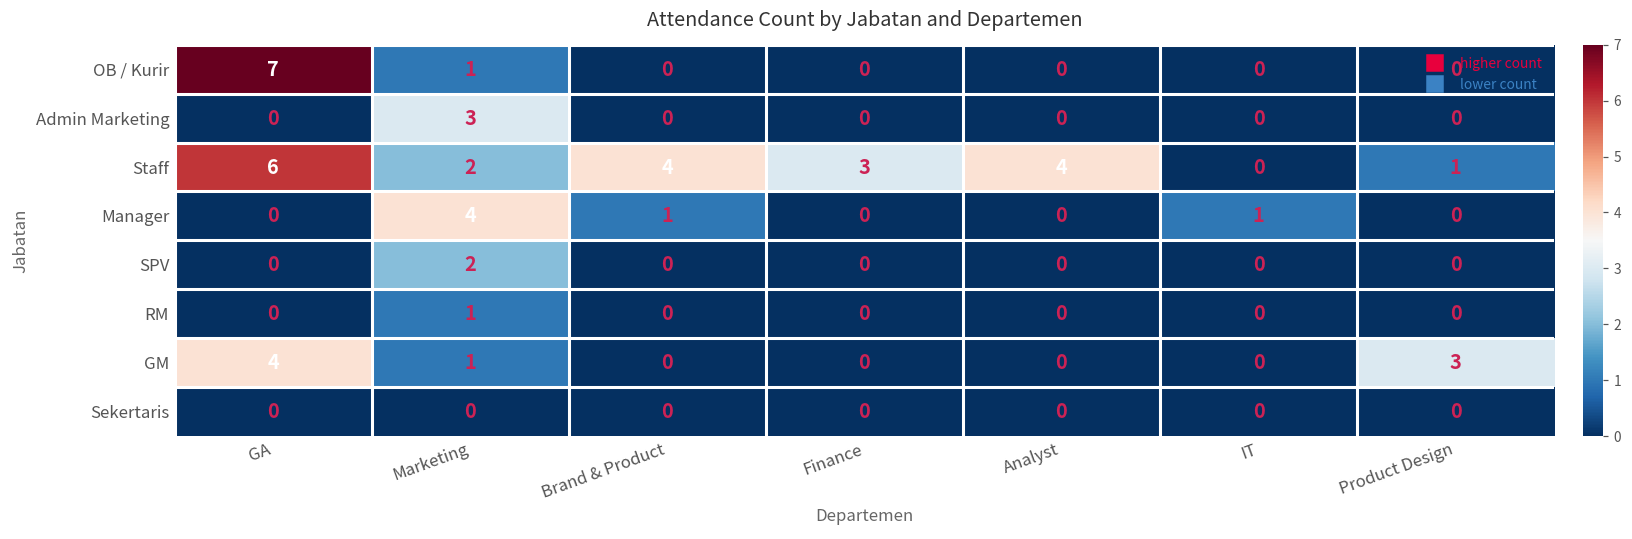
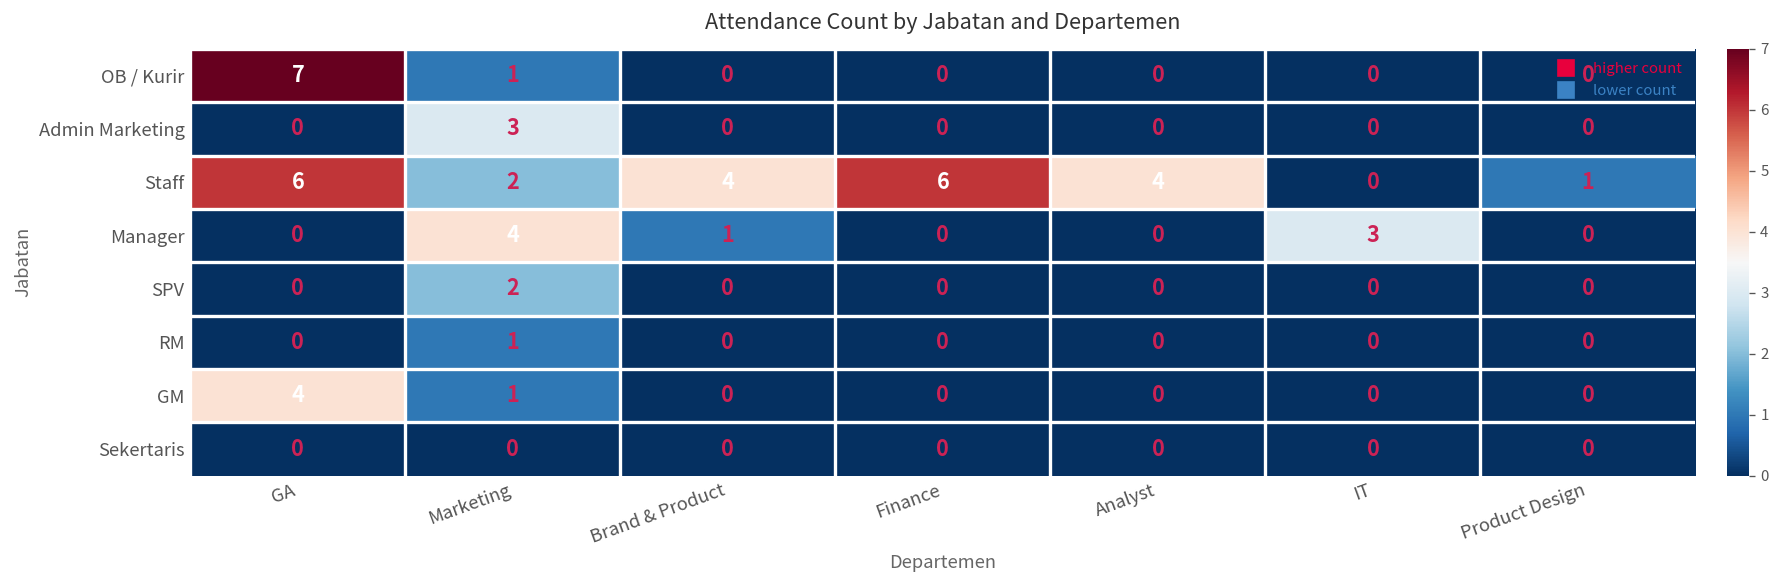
  {
    "OB / Kurir": {
      "GA": 7,
      "Marketing": 1,
      "Brand & Product": 0,
      "Finance": 0,
      "Analyst": 0,
      "IT": 0,
      "Product Design": 0
    },
    "Admin Marketing": {
      "GA": 0,
      "Marketing": 3,
      "Brand & Product": 0,
      "Finance": 0,
      "Analyst": 0,
      "IT": 0,
      "Product Design": 0
    },
    "Staff": {
      "GA": 6,
      "Marketing": 2,
-     "Finance": 3,
+     "Finance": 6,
      "IT": 0,
      "Product Design": 1
    },
    "Manager": {
      "GA": 0,
      "Brand & Product": 1,
      "Finance": 0,
      "Analyst": 0,
-     "IT": 1,
+     "IT": 3,
      "Product Design": 0
    },
    "SPV": {
      "GA": 0,
      "Marketing": 2,
      "Brand & Product": 0,
      "Finance": 0,
      "Analyst": 0,
      "IT": 0,
      "Product Design": 0
    },
    "RM": {
      "GA": 0,
      "Marketing": 1,
      "Brand & Product": 0,
      "Finance": 0,
      "Analyst": 0,
      "IT": 0,
      "Product Design": 0
    },
    "GM": {
      "Marketing": 1,
      "Brand & Product": 0,
      "Finance": 0,
      "Analyst": 0,
      "IT": 0,
-     "Product Design": 3
+     "Product Design": 0
    },
    "Sekertaris": {
      "GA": 0,
      "Marketing": 0,
      "Brand & Product": 0,
      "Finance": 0,
      "Analyst": 0,
      "IT": 0,
      "Product Design": 0
    }
  }
